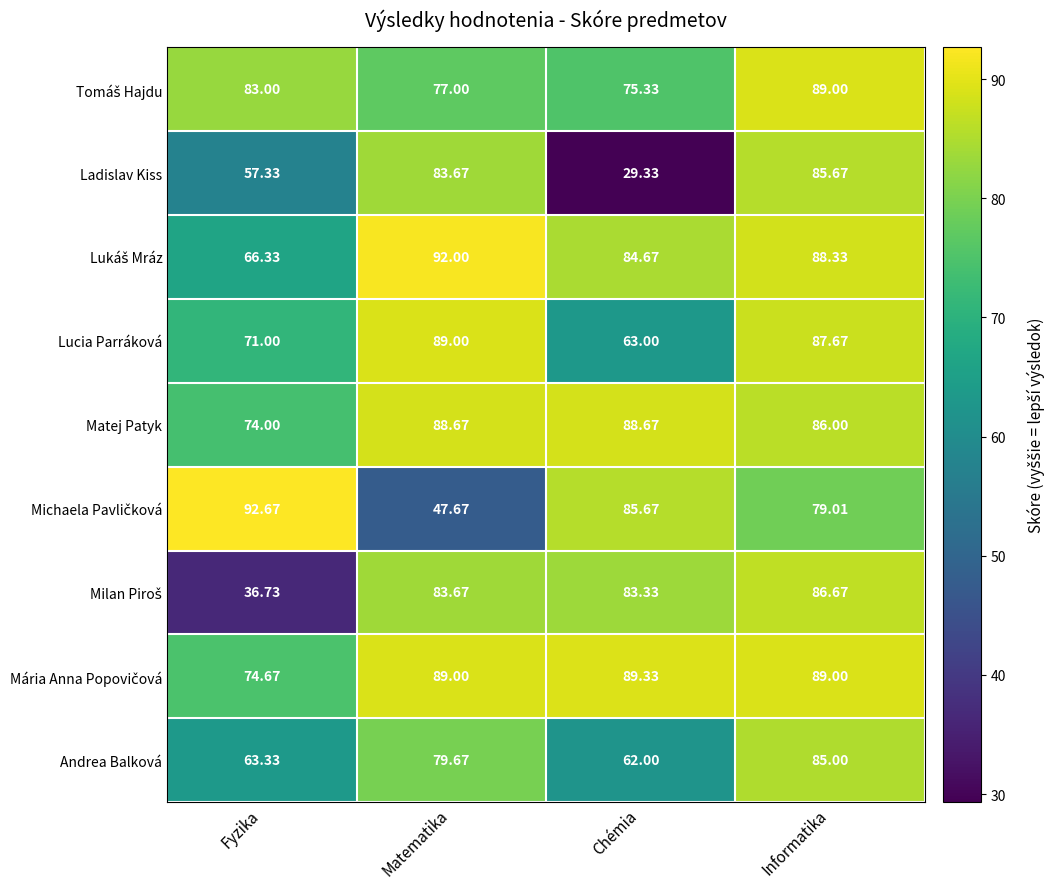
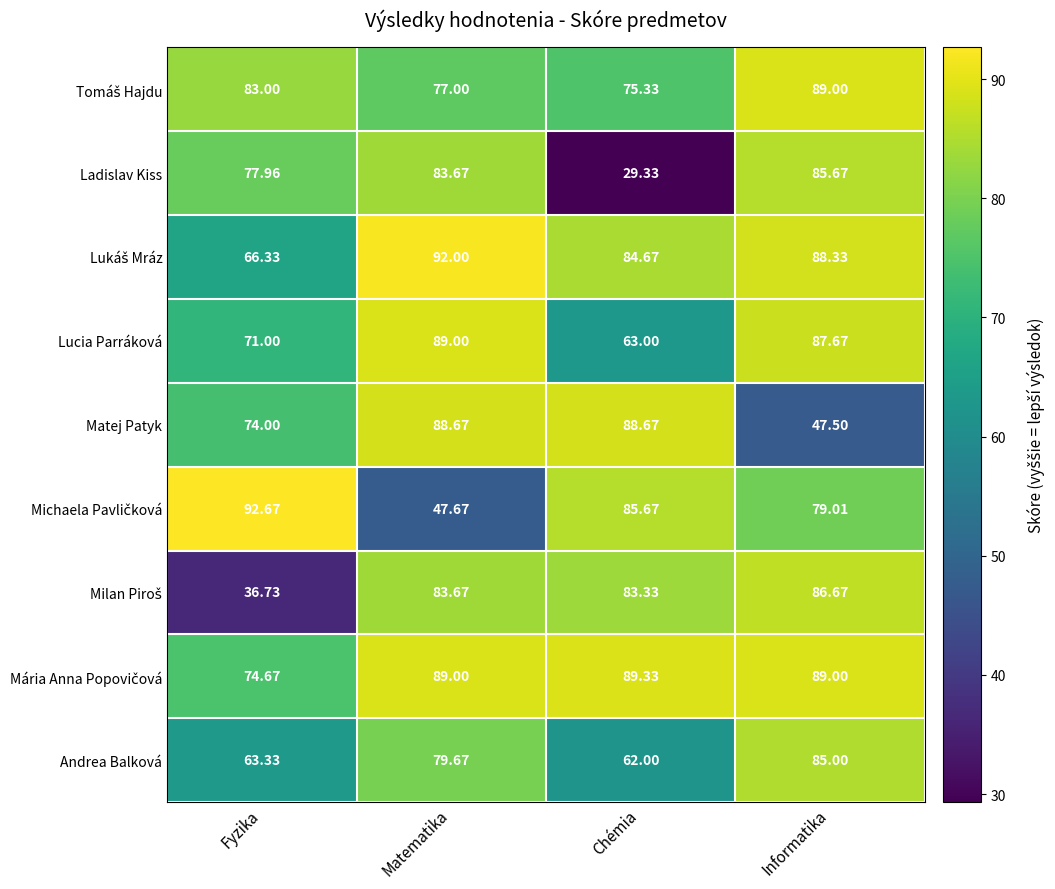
  {
    "Tomáš Hajdu": {
      "Fyzika": 83.00,
      "Matematika": 77.00,
      "Chémia": 75.33,
      "Informatika": 89.00
    },
    "Ladislav Kiss": {
-     "Fyzika": 57.33,
+     "Fyzika": 77.96,
      "Matematika": 83.67,
      "Chémia": 29.33,
      "Informatika": 85.67
    },
    "Lukáš Mráz": {
      "Fyzika": 66.33,
      "Matematika": 92.00,
      "Chémia": 84.67,
      "Informatika": 88.33
    },
    "Lucia Parráková": {
      "Fyzika": 71.00,
      "Matematika": 89.00,
      "Chémia": 63.00,
      "Informatika": 87.67
    },
    "Matej Patyk": {
      "Fyzika": 74.00,
      "Matematika": 88.67,
      "Chémia": 88.67,
-     "Informatika": 86.00
+     "Informatika": 47.50
    },
    "Michaela Pavličková": {
      "Fyzika": 92.67,
      "Matematika": 47.67,
      "Chémia": 85.67,
      "Informatika": 79.01
    },
    "Milan Piroš": {
      "Fyzika": 36.73,
      "Matematika": 83.67,
      "Chémia": 83.33,
      "Informatika": 86.67
    },
    "Mária Anna Popovičová": {
      "Fyzika": 74.67,
      "Matematika": 89.00,
      "Chémia": 89.33,
      "Informatika": 89.00
    },
    "Andrea Balková": {
      "Fyzika": 63.33,
      "Matematika": 79.67,
      "Chémia": 62.00,
      "Informatika": 85.00
    }
  }
